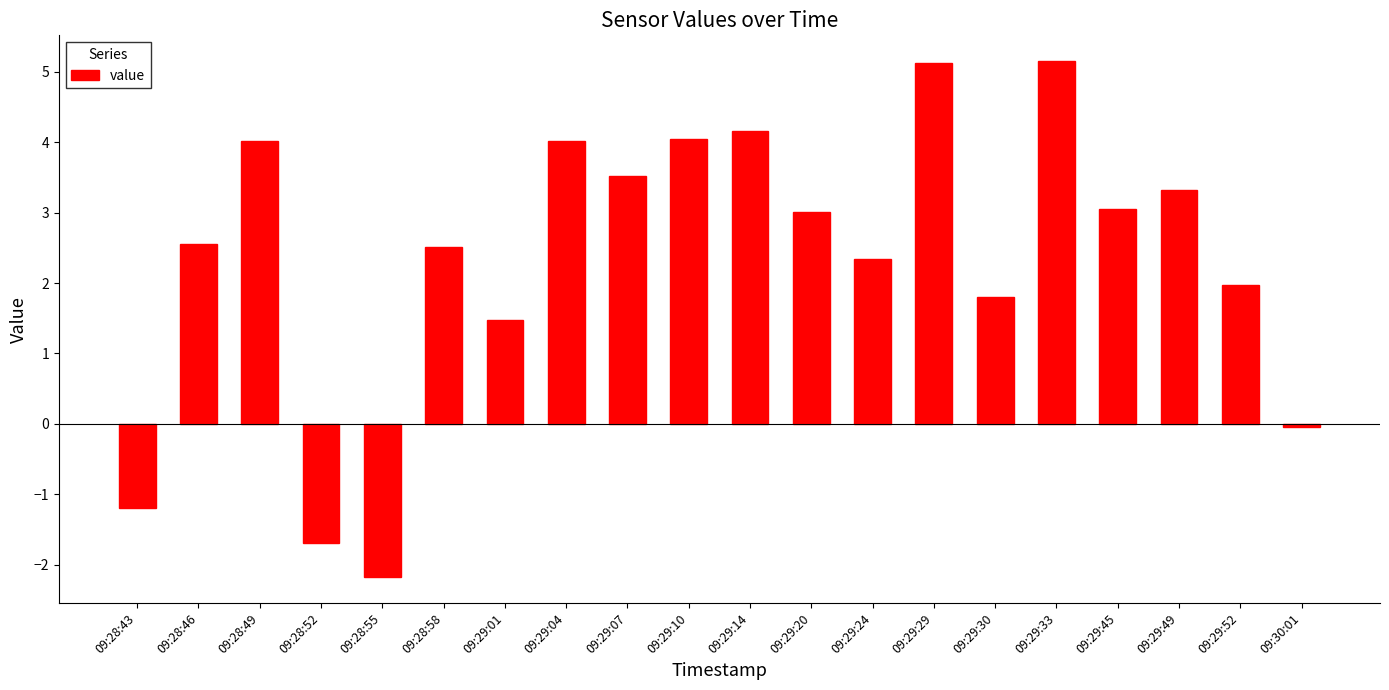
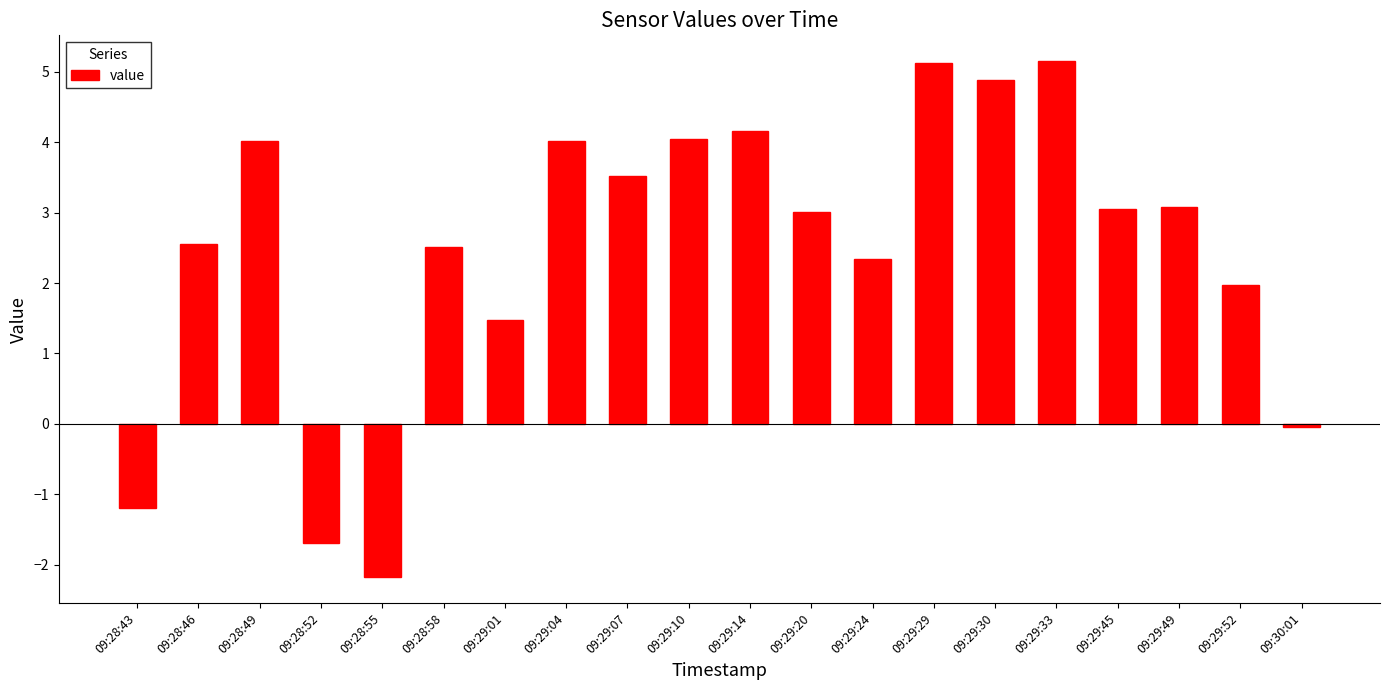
  {
    "09:28:43": -1.2,
    "09:28:46": 2.6,
    "09:28:49": 4.0,
    "09:28:52": -1.7,
    "09:28:55": -2.2,
    "09:28:58": 2.5,
    "09:29:01": 1.5,
    "09:29:04": 4.0,
    "09:29:07": 3.5,
    "09:29:10": 4.0,
    "09:29:14": 4.2,
    "09:29:20": 3.0,
    "09:29:24": 2.3,
    "09:29:29": 5.1,
-   "09:29:30": 1.8,
+   "09:29:30": 4.9,
    "09:29:33": 5.2,
    "09:29:45": 3.1,
-   "09:29:49": 3.3,
+   "09:29:49": 3.1,
    "09:29:52": 2.0,
    "09:30:01": 0.0
  }
